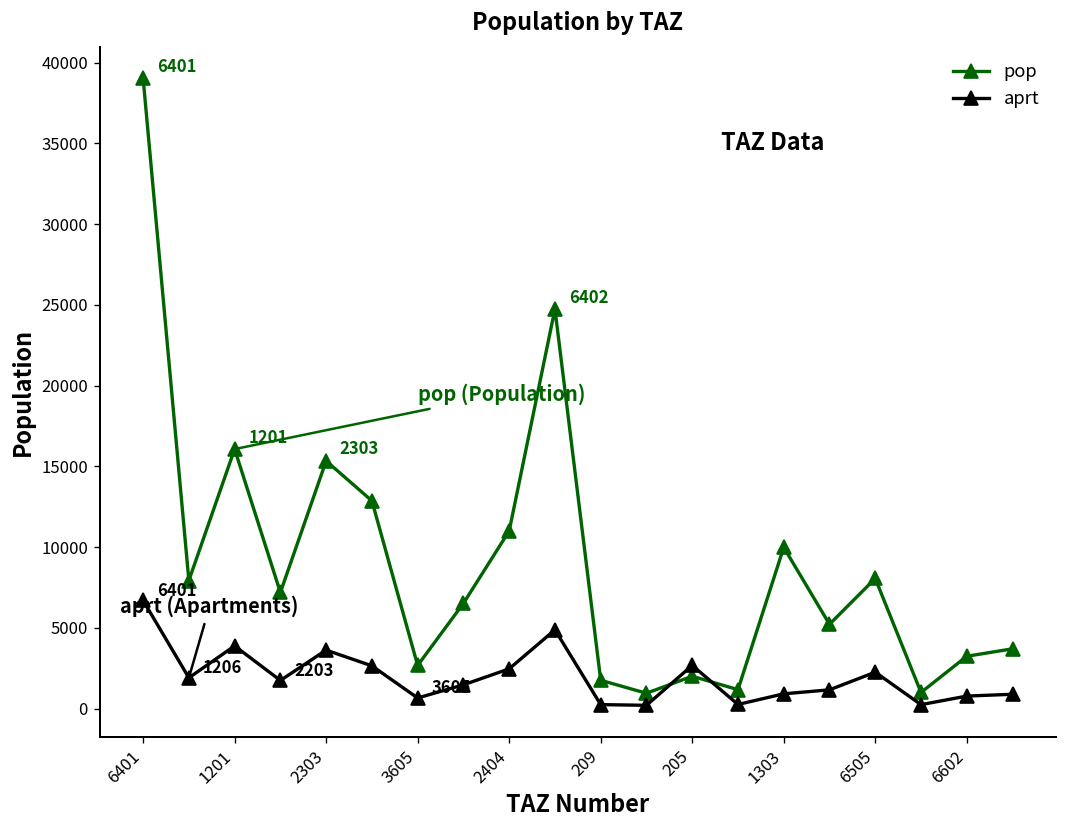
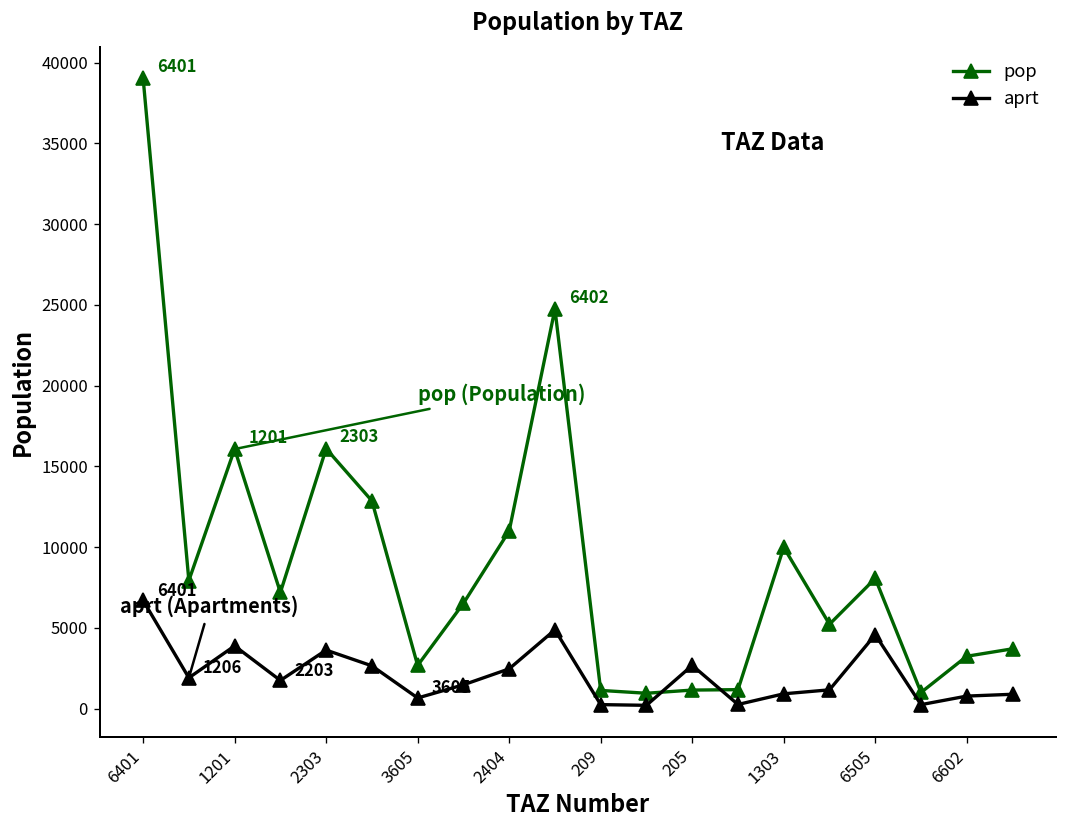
  {
    "pop": {
-     "2303": 15300,
+     "2303": 16100,
      "3605": 2700,
      "2404": 11000,
-     "209": 1800,
-     "205": 2000,
+     "209": 1100,
+     "205": 1100,
      "1303": 10000,
      "6505": 8100,
      "6602": 3200
    },
    "aprt": {
      "6401": 6700,
      "3605": 700,
      "2404": 2500,
      "209": 200,
      "205": 2700,
      "1303": 900,
-     "6505": 2300,
+     "6505": 4600,
      "6602": 800
    }
  }
